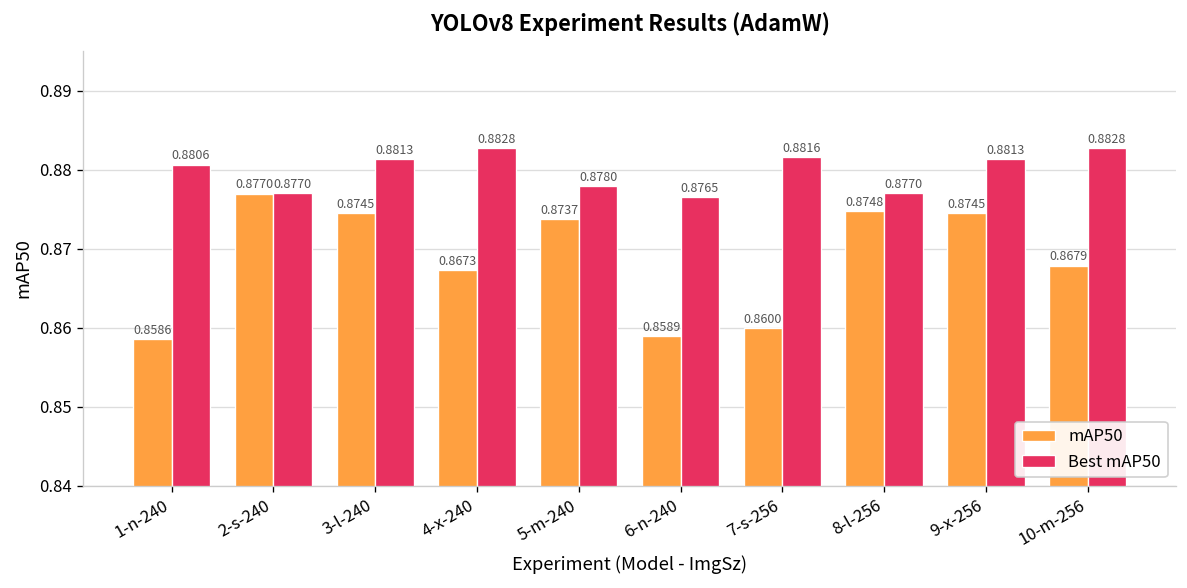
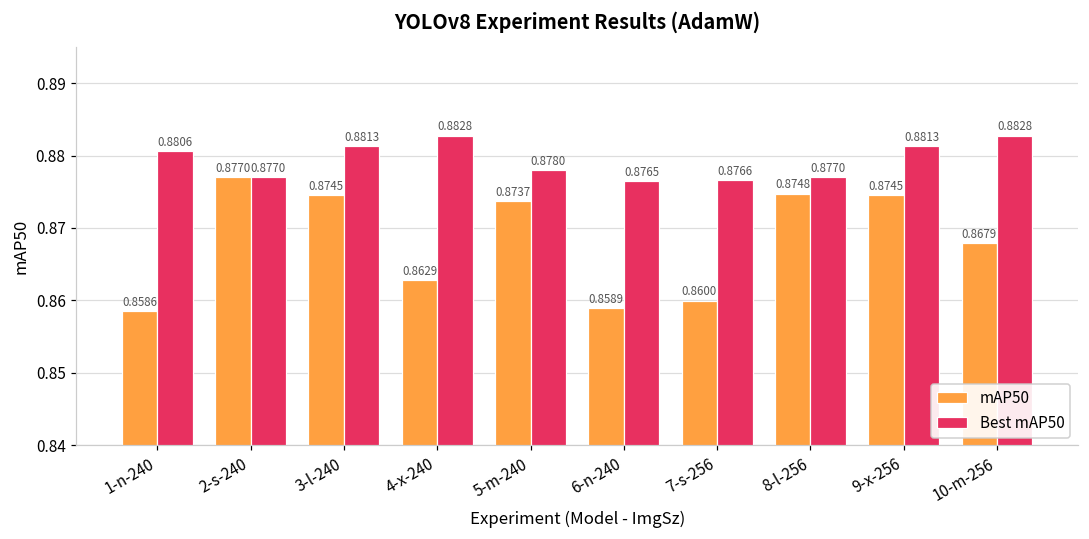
  {
    "mAP50": {
      "1-n-240": 0.8586,
      "2-s-240": 0.8770,
      "3-l-240": 0.8745,
-     "4-x-240": 0.8673,
+     "4-x-240": 0.8629,
      "5-m-240": 0.8737,
      "6-n-240": 0.8589,
      "7-s-256": 0.8600,
      "8-l-256": 0.8748,
      "9-x-256": 0.8745,
      "10-m-256": 0.8679
    },
    "Best mAP50": {
      "1-n-240": 0.8806,
      "2-s-240": 0.8770,
      "3-l-240": 0.8813,
      "4-x-240": 0.8828,
      "5-m-240": 0.8780,
      "6-n-240": 0.8765,
-     "7-s-256": 0.8816,
+     "7-s-256": 0.8766,
      "8-l-256": 0.8770,
      "9-x-256": 0.8813,
      "10-m-256": 0.8828
    }
  }
